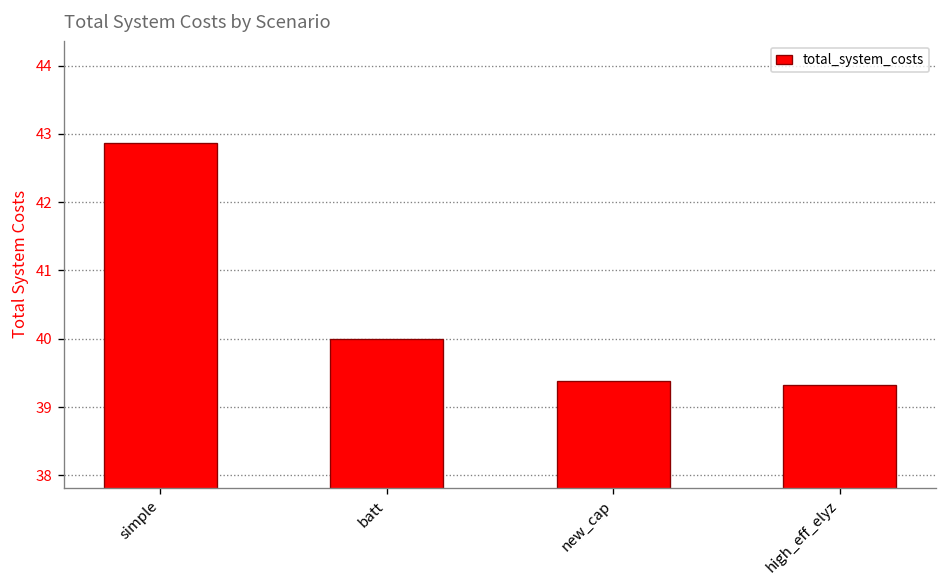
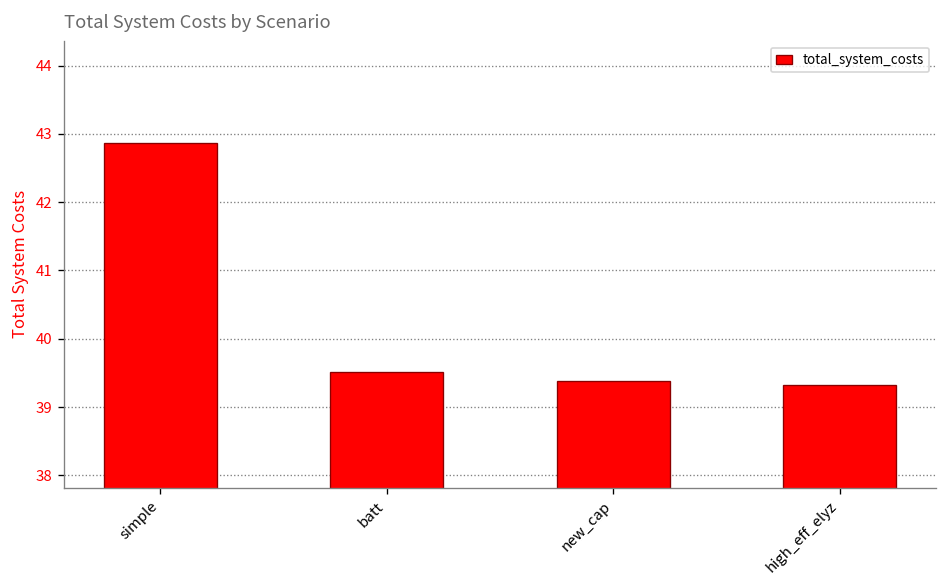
  {
    "simple": 42.9,
-   "batt": 40.0,
+   "batt": 39.5,
    "new_cap": 39.4,
    "high_eff_elyz": 39.3
  }
